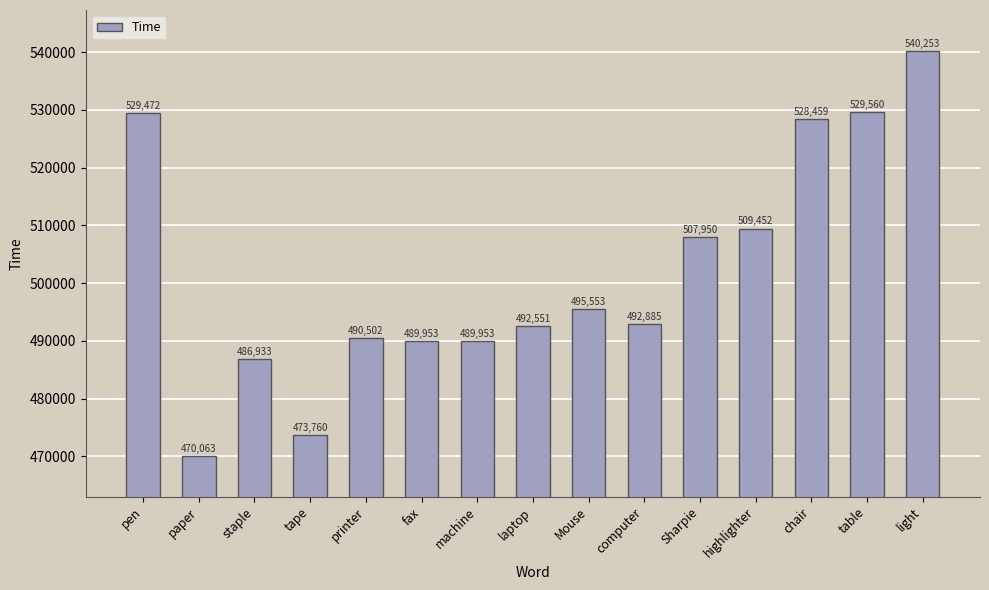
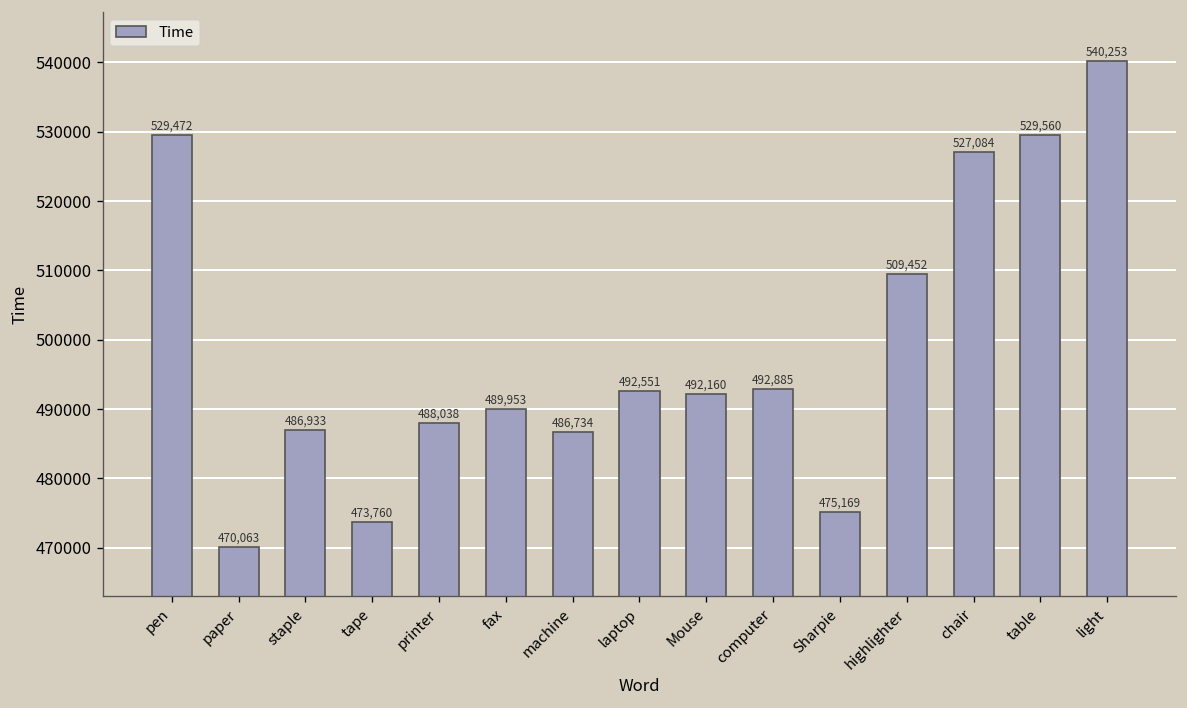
  {
    "pen": "529,472",
    "paper": "470,063",
    "staple": "486,933",
    "tape": "473,760",
-   "printer": "490,502",
+   "printer": "488,038",
    "fax": "489,953",
-   "machine": "489,953",
+   "machine": "486,734",
    "laptop": "492,551",
-   "Mouse": "495,553",
+   "Mouse": "492,160",
    "computer": "492,885",
-   "Sharpie": "507,950",
+   "Sharpie": "475,169",
    "highlighter": "509,452",
-   "chair": "528,459",
+   "chair": "527,084",
    "table": "529,560",
    "light": "540,253"
  }
